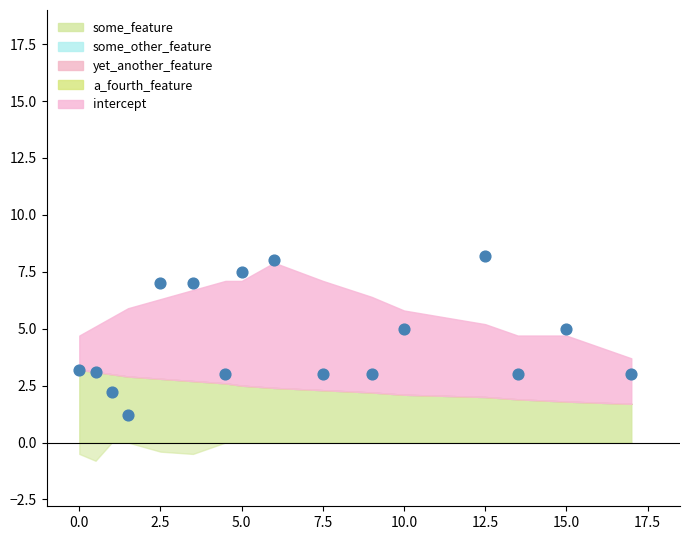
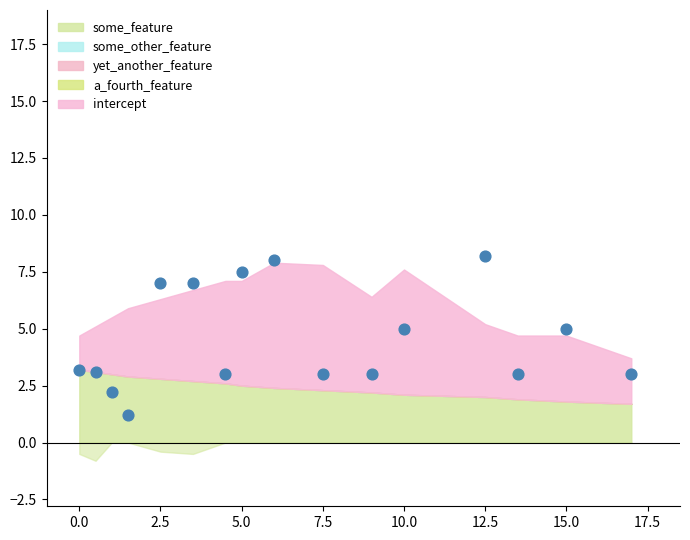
  {
    "intercept": {
      "0.0": 1.5,
      "2.5": 3.5,
      "5.0": 4.6,
-     "7.5": 4.8,
-     "10.0": 3.7,
+     "7.5": 5.5,
+     "10.0": 5.5,
      "12.5": 3.2,
      "15.0": 2.9
    }
  }
